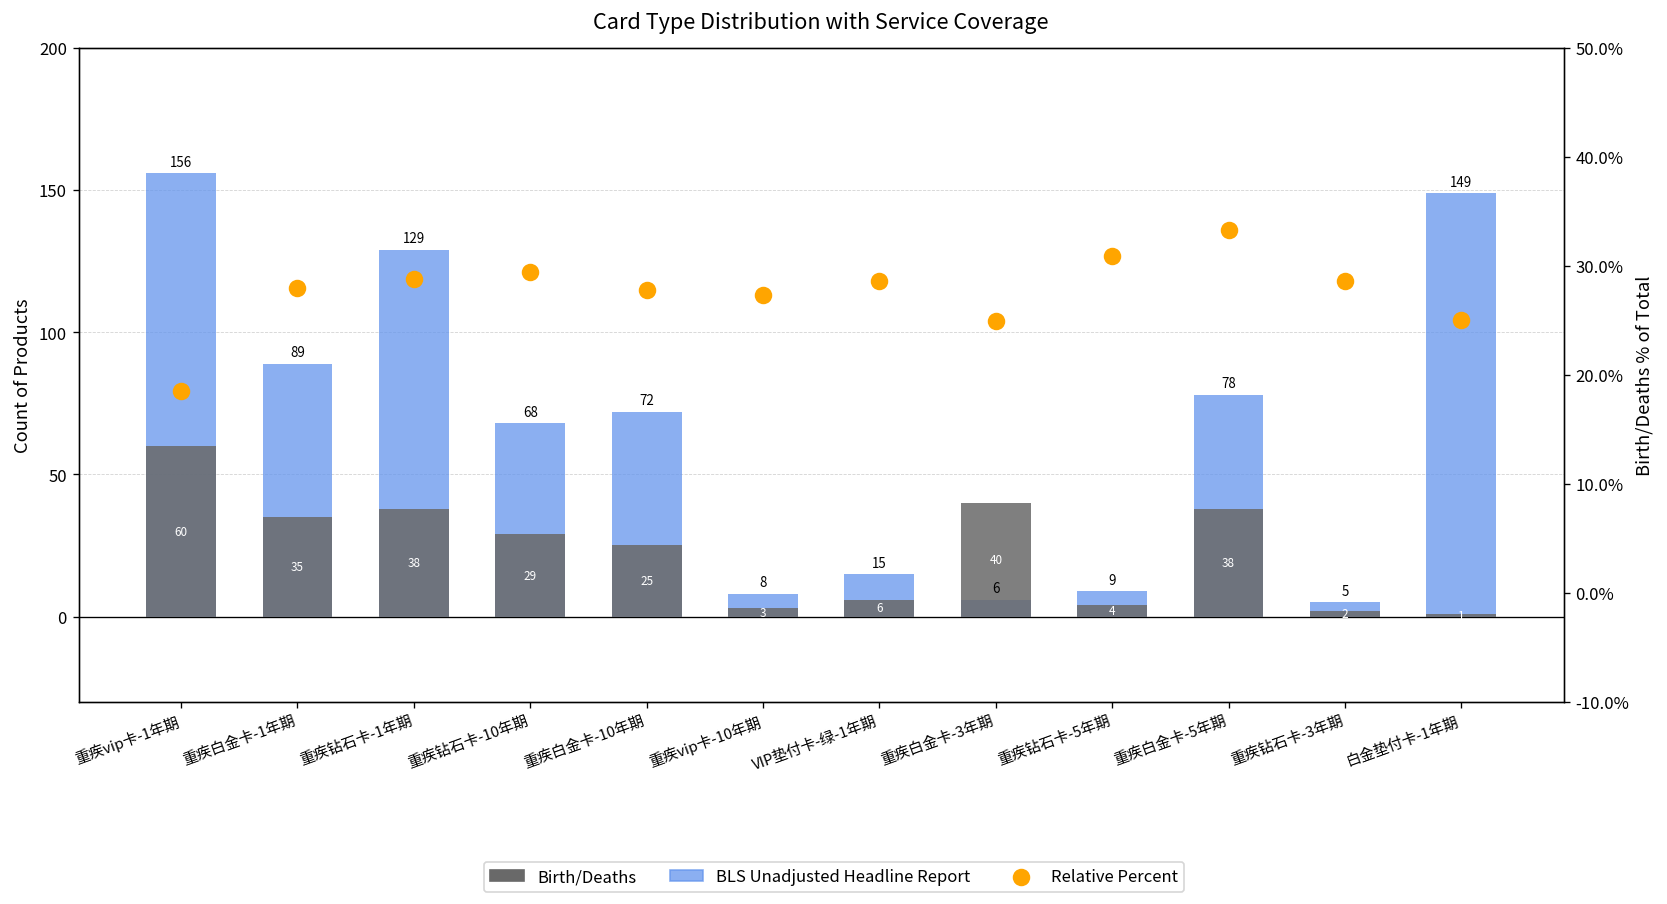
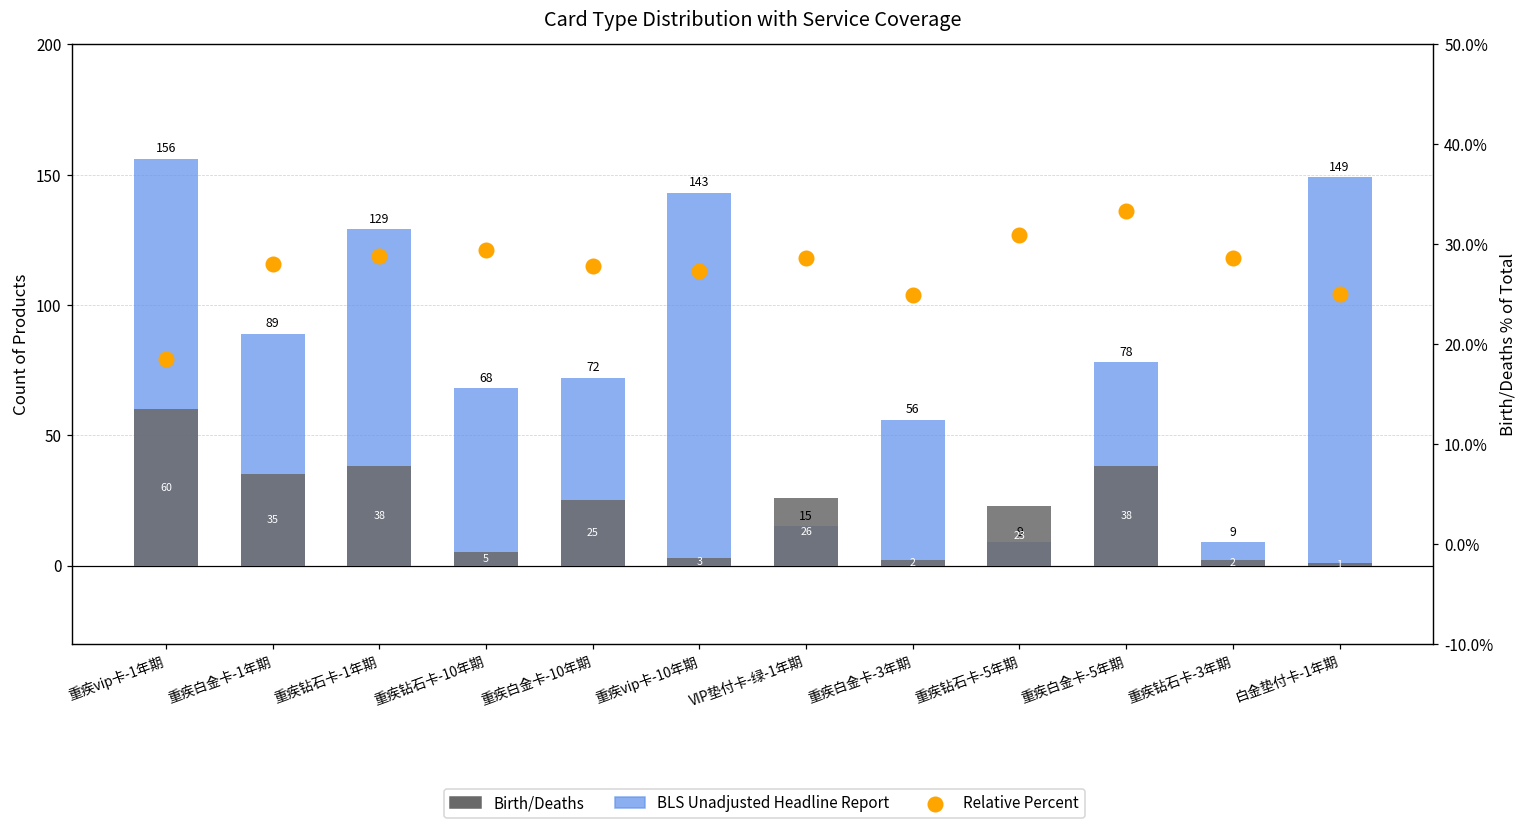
  {
    "BLS Unadjusted Headline Report": {
      "重疾vip卡-1年期": 156,
      "重疾白金卡-1年期": 89,
      "重疾钻石卡-1年期": 129,
      "重疾钻石卡-10年期": 68,
      "重疾白金卡-10年期": 72,
-     "重疾vip卡-10年期": 8,
-     "重疾白金卡-3年期": 6,
+     "重疾vip卡-10年期": 143,
+     "重疾白金卡-3年期": 56,
      "重疾白金卡-5年期": 78,
-     "重疾钻石卡-3年期": 5,
+     "重疾钻石卡-3年期": 9,
      "白金垫付卡-1年期": 149
    },
    "Birth/Deaths": {
-     "重疾钻石卡-10年期": 29,
-     "VIP垫付卡-绿-1年期": 6,
-     "重疾白金卡-3年期": 40,
-     "重疾钻石卡-5年期": 4
+     "重疾钻石卡-10年期": 5,
+     "VIP垫付卡-绿-1年期": 26,
+     "重疾白金卡-3年期": 2,
+     "重疾钻石卡-5年期": 23
    }
  }
